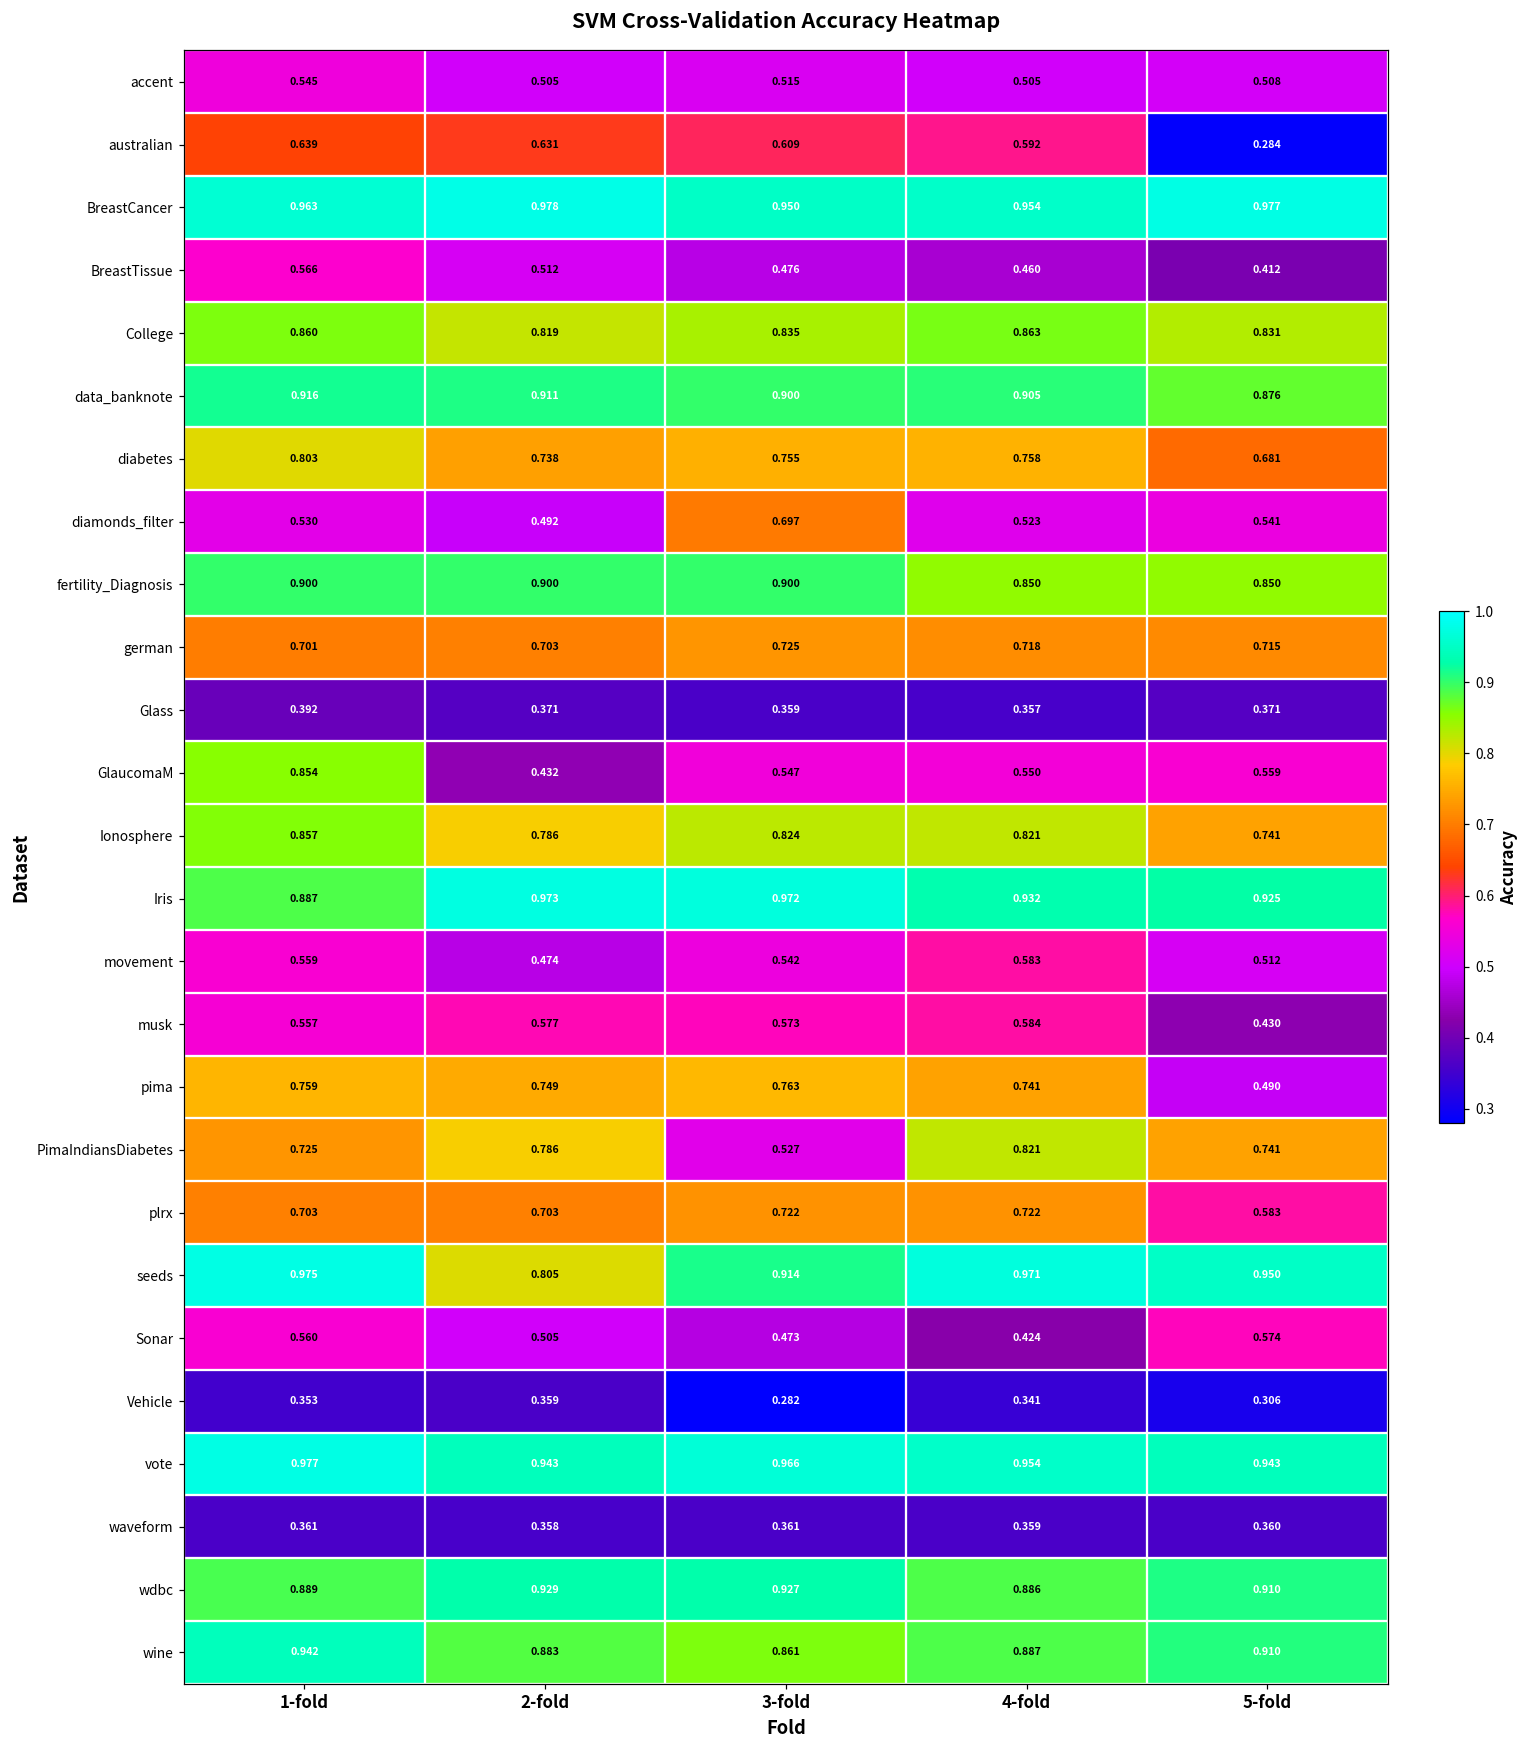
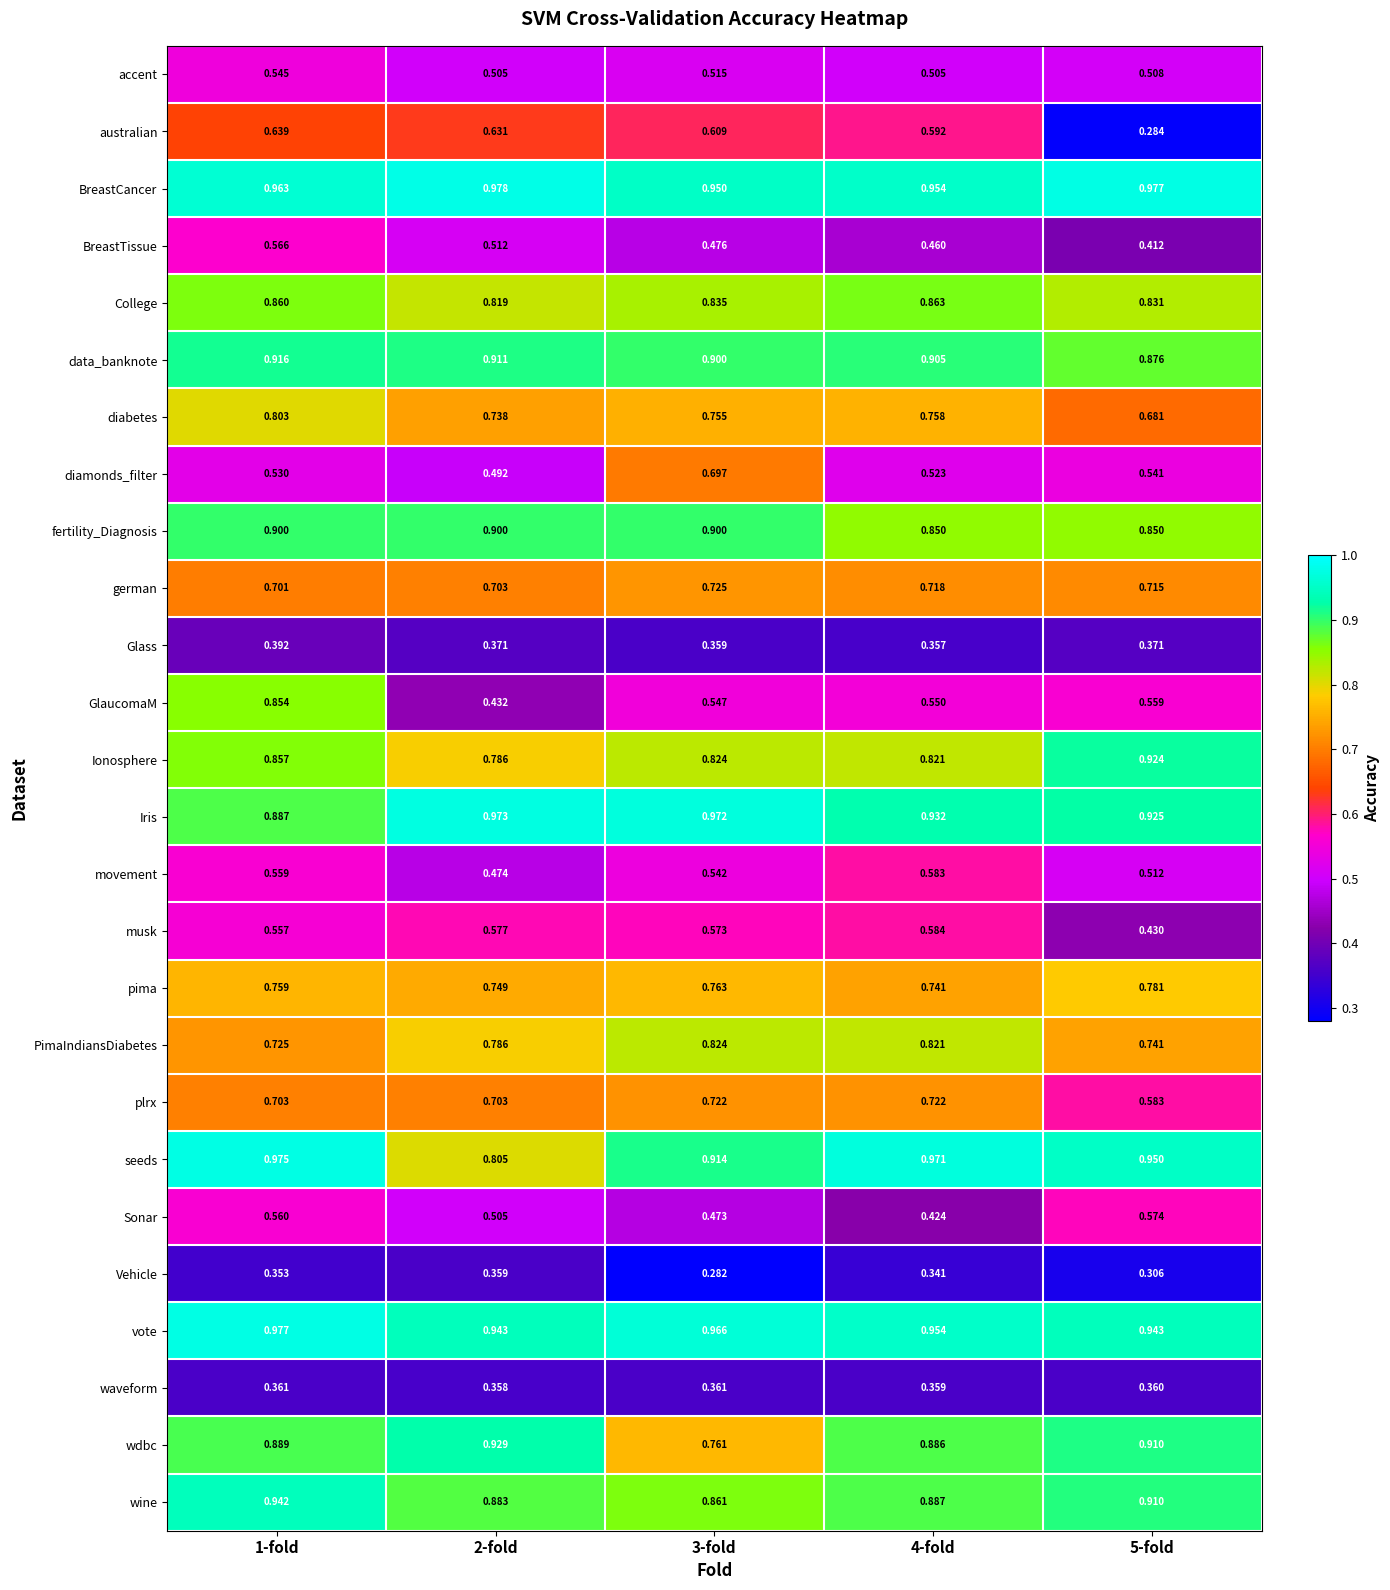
  {
    "accent": {
      "1-fold": 0.545,
      "2-fold": 0.505,
      "3-fold": 0.515,
      "4-fold": 0.505,
      "5-fold": 0.508
    },
    "australian": {
      "1-fold": 0.639,
      "2-fold": 0.631,
      "3-fold": 0.609,
      "4-fold": 0.592,
      "5-fold": 0.284
    },
    "BreastCancer": {
      "1-fold": 0.963,
      "2-fold": 0.978,
      "3-fold": 0.950,
      "4-fold": 0.954,
      "5-fold": 0.977
    },
    "BreastTissue": {
      "1-fold": 0.566,
      "2-fold": 0.512,
      "3-fold": 0.476,
      "4-fold": 0.460,
      "5-fold": 0.412
    },
    "College": {
      "1-fold": 0.860,
      "2-fold": 0.819,
      "3-fold": 0.835,
      "4-fold": 0.863,
      "5-fold": 0.831
    },
    "data_banknote": {
      "1-fold": 0.916,
      "2-fold": 0.911,
      "3-fold": 0.900,
      "4-fold": 0.905,
      "5-fold": 0.876
    },
    "diabetes": {
      "1-fold": 0.803,
      "2-fold": 0.738,
      "3-fold": 0.755,
      "4-fold": 0.758,
      "5-fold": 0.681
    },
    "diamonds_filter": {
      "1-fold": 0.530,
      "2-fold": 0.492,
      "3-fold": 0.697,
      "4-fold": 0.523,
      "5-fold": 0.541
    },
    "fertility_Diagnosis": {
      "1-fold": 0.900,
      "2-fold": 0.900,
      "3-fold": 0.900,
      "4-fold": 0.850,
      "5-fold": 0.850
    },
    "german": {
      "1-fold": 0.701,
      "2-fold": 0.703,
      "3-fold": 0.725,
      "4-fold": 0.718,
      "5-fold": 0.715
    },
    "Glass": {
      "1-fold": 0.392,
      "2-fold": 0.371,
      "3-fold": 0.359,
      "4-fold": 0.357,
      "5-fold": 0.371
    },
    "GlaucomaM": {
      "1-fold": 0.854,
      "2-fold": 0.432,
      "3-fold": 0.547,
      "4-fold": 0.550,
      "5-fold": 0.559
    },
    "Ionosphere": {
      "1-fold": 0.857,
      "2-fold": 0.786,
      "3-fold": 0.824,
      "4-fold": 0.821,
-     "5-fold": 0.741
+     "5-fold": 0.924
    },
    "Iris": {
      "1-fold": 0.887,
      "2-fold": 0.973,
      "3-fold": 0.972,
      "4-fold": 0.932,
      "5-fold": 0.925
    },
    "movement": {
      "1-fold": 0.559,
      "2-fold": 0.474,
      "3-fold": 0.542,
      "4-fold": 0.583,
      "5-fold": 0.512
    },
    "musk": {
      "1-fold": 0.557,
      "2-fold": 0.577,
      "3-fold": 0.573,
      "4-fold": 0.584,
      "5-fold": 0.430
    },
    "pima": {
      "1-fold": 0.759,
      "2-fold": 0.749,
      "3-fold": 0.763,
      "4-fold": 0.741,
-     "5-fold": 0.490
+     "5-fold": 0.781
    },
    "PimaIndiansDiabetes": {
      "1-fold": 0.725,
      "2-fold": 0.786,
-     "3-fold": 0.527,
+     "3-fold": 0.824,
      "4-fold": 0.821,
      "5-fold": 0.741
    },
    "plrx": {
      "1-fold": 0.703,
      "2-fold": 0.703,
      "3-fold": 0.722,
      "4-fold": 0.722,
      "5-fold": 0.583
    },
    "seeds": {
      "1-fold": 0.975,
      "2-fold": 0.805,
      "3-fold": 0.914,
      "4-fold": 0.971,
      "5-fold": 0.950
    },
    "Sonar": {
      "1-fold": 0.560,
      "2-fold": 0.505,
      "3-fold": 0.473,
      "4-fold": 0.424,
      "5-fold": 0.574
    },
    "Vehicle": {
      "1-fold": 0.353,
      "2-fold": 0.359,
      "3-fold": 0.282,
      "4-fold": 0.341,
      "5-fold": 0.306
    },
    "vote": {
      "1-fold": 0.977,
      "2-fold": 0.943,
      "3-fold": 0.966,
      "4-fold": 0.954,
      "5-fold": 0.943
    },
    "waveform": {
      "1-fold": 0.361,
      "2-fold": 0.358,
      "3-fold": 0.361,
      "4-fold": 0.359,
      "5-fold": 0.360
    },
    "wdbc": {
      "1-fold": 0.889,
      "2-fold": 0.929,
-     "3-fold": 0.927,
+     "3-fold": 0.761,
      "4-fold": 0.886,
      "5-fold": 0.910
    },
    "wine": {
      "1-fold": 0.942,
      "2-fold": 0.883,
      "3-fold": 0.861,
      "4-fold": 0.887,
      "5-fold": 0.910
    }
  }
